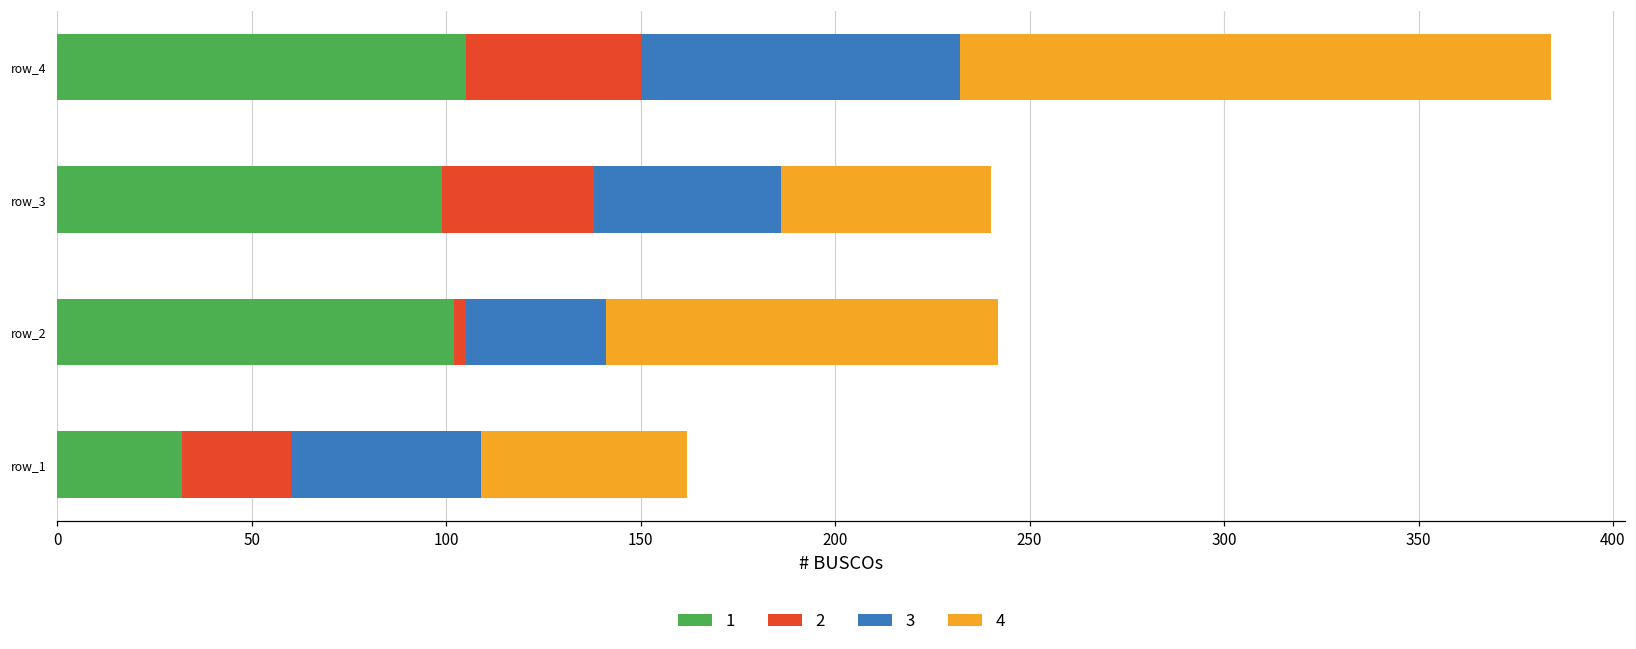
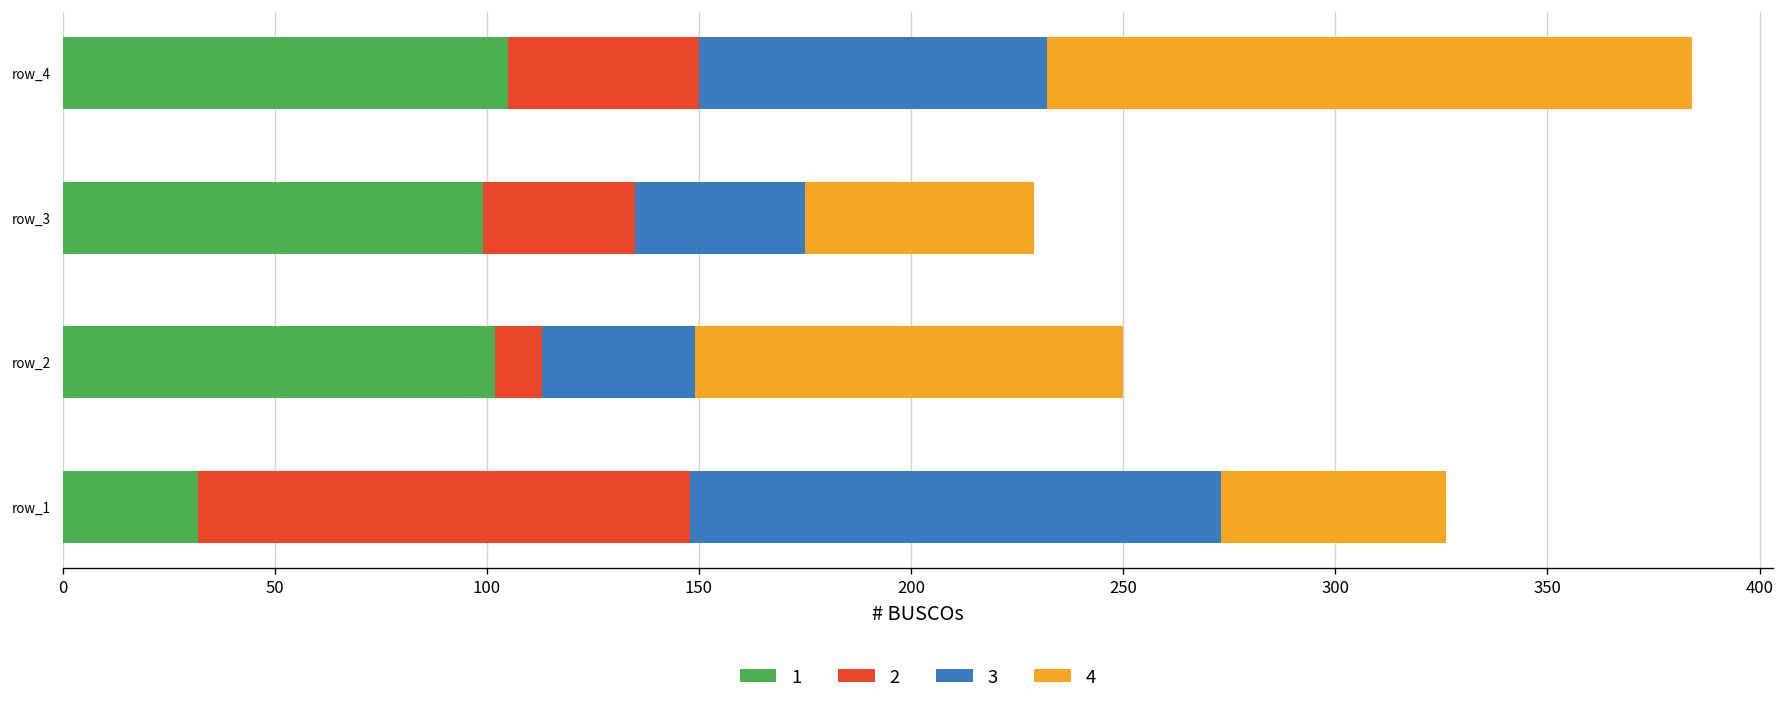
  {
    "1": {
      "row_4": 105,
      "row_3": 99,
      "row_2": 102,
      "row_1": 32
    },
    "2": {
      "row_4": 45,
-     "row_3": 39,
-     "row_2": 3,
-     "row_1": 28
+     "row_3": 36,
+     "row_2": 11,
+     "row_1": 116
    },
    "3": {
      "row_4": 82,
-     "row_3": 48,
+     "row_3": 40,
      "row_2": 36,
-     "row_1": 49
+     "row_1": 125
    },
    "4": {
      "row_4": 152,
      "row_3": 54,
      "row_2": 101,
      "row_1": 53
    }
  }
